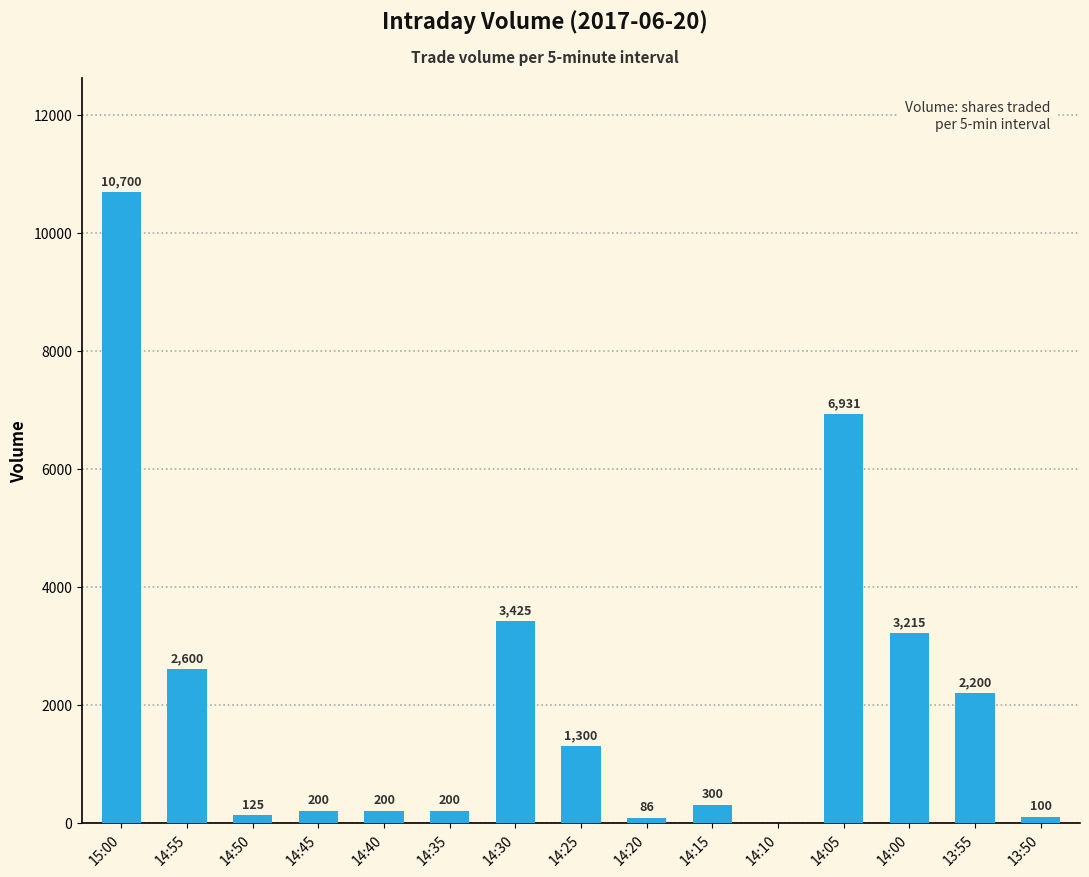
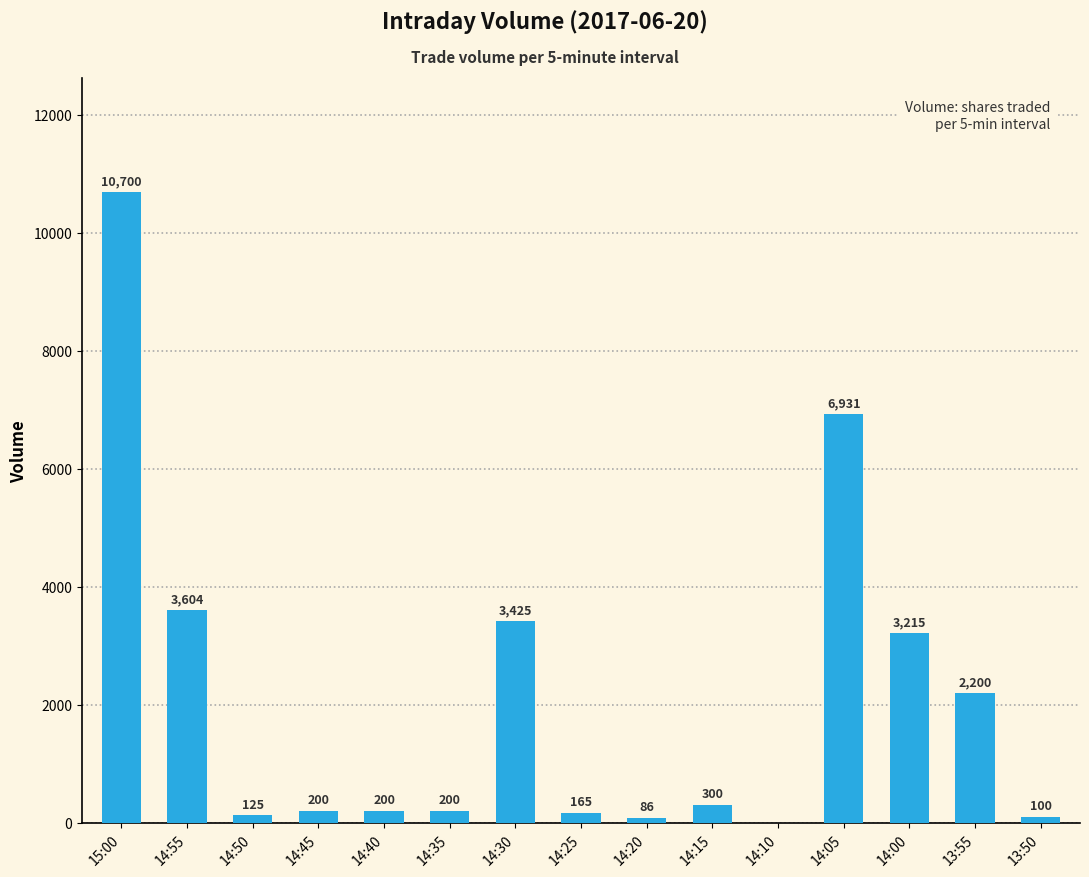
  {
    "15:00": "10,700",
-   "14:55": "2,600",
+   "14:55": "3,604",
    "14:50": "125",
    "14:45": "200",
    "14:40": "200",
    "14:35": "200",
    "14:30": "3,425",
-   "14:25": "1,300",
+   "14:25": "165",
    "14:20": "86",
    "14:15": "300",
    "14:05": "6,931",
    "14:00": "3,215",
    "13:55": "2,200",
    "13:50": "100"
  }
